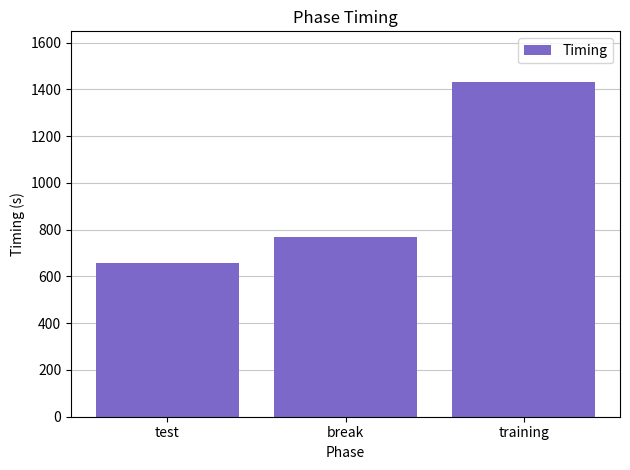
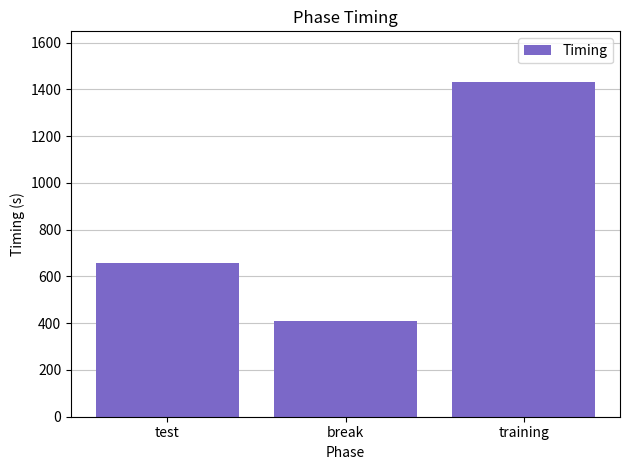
  {
    "test": 660,
-   "break": 770,
+   "break": 410,
    "training": 1430
  }
